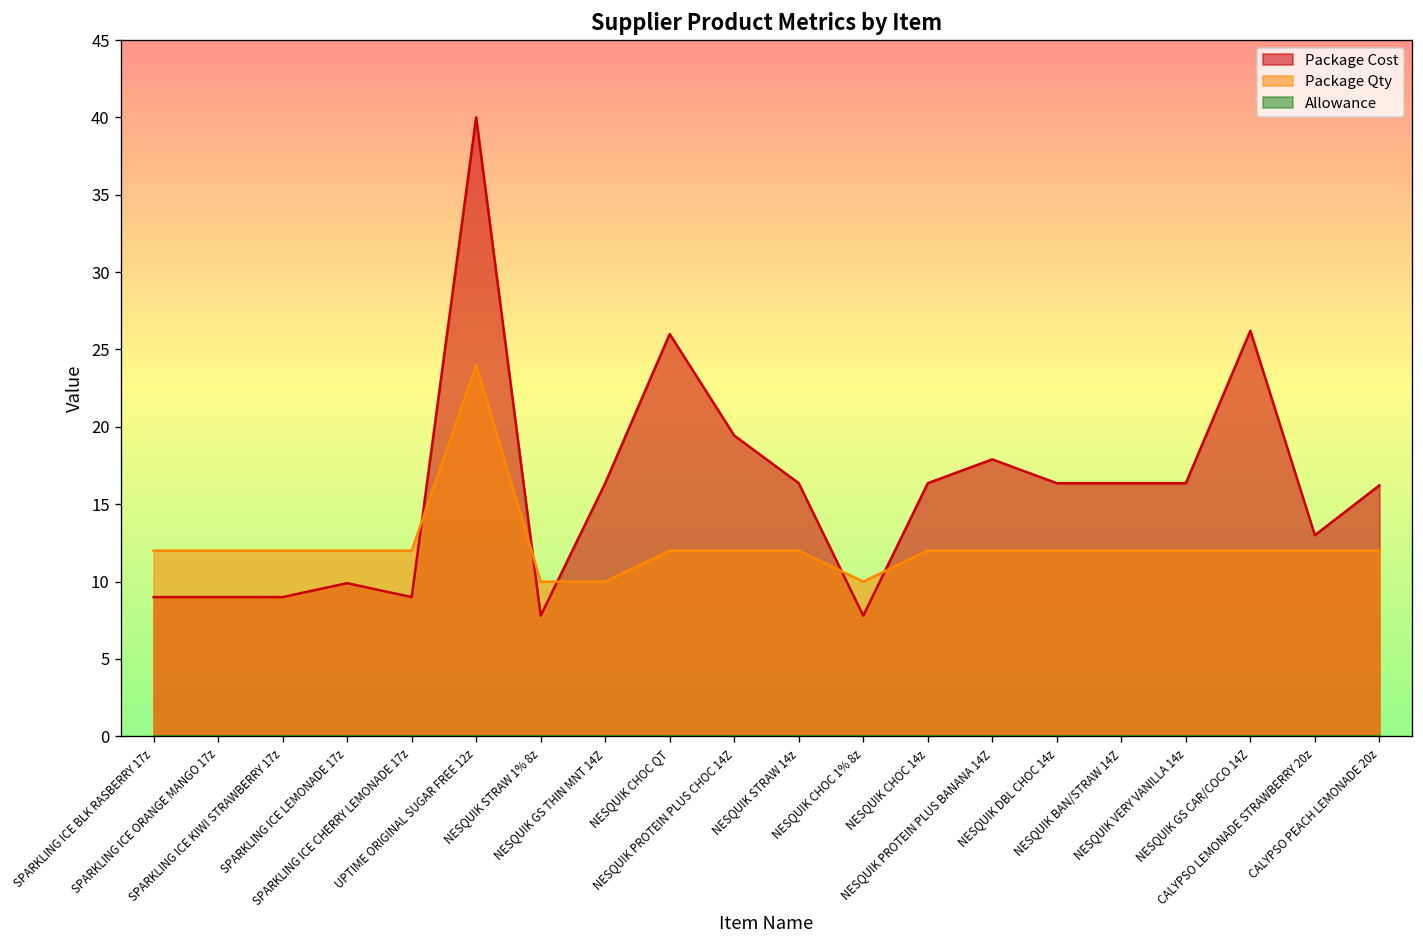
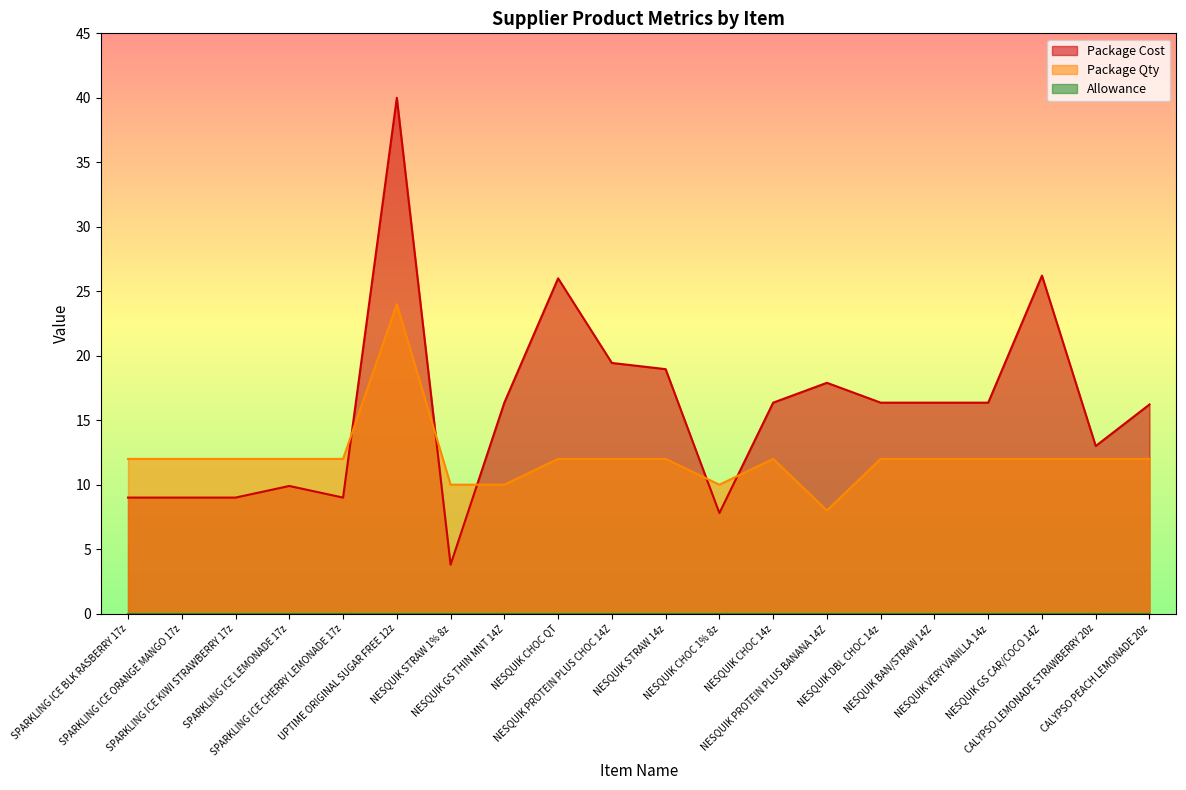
  {
    "Package Cost": {
      "SPARKLING ICE BLK RASBERRY 17z": 9.0,
      "SPARKLING ICE ORANGE MANGO 17z": 9.0,
      "SPARKLING ICE KIWI STRAWBERRY 17z": 9.0,
      "SPARKLING ICE LEMONADE 17z": 9.9,
      "SPARKLING ICE CHERRY LEMONADE 17z": 9.0,
      "UPTIME ORIGINAL SUGAR FREE 12z": 40.0,
-     "NESQUIK STRAW 1% 8z": 7.8,
+     "NESQUIK STRAW 1% 8z": 3.8,
      "NESQUIK GS THIN MNT 14Z": 16.4,
      "NESQUIK CHOC QT": 26.0,
      "NESQUIK PROTEIN PLUS CHOC 14Z": 19.4,
-     "NESQUIK STRAW 14z": 16.4,
+     "NESQUIK STRAW 14z": 19.0,
      "NESQUIK CHOC 1% 8z": 7.8,
      "NESQUIK CHOC 14z": 16.4,
      "NESQUIK PROTEIN PLUS BANANA 14Z": 17.9,
      "NESQUIK DBL CHOC 14z": 16.4,
      "NESQUIK BAN/STRAW 14Z": 16.4,
      "NESQUIK VERY VANILLA 14z": 16.4,
      "NESQUIK GS CAR/COCO 14Z": 26.2,
      "CALYPSO LEMONADE STRAWBERRY 20z": 13.0,
      "CALYPSO PEACH LEMONADE 20z": 16.2
    },
    "Package Qty": {
      "SPARKLING ICE BLK RASBERRY 17z": 12,
      "SPARKLING ICE ORANGE MANGO 17z": 12,
      "SPARKLING ICE KIWI STRAWBERRY 17z": 12,
      "SPARKLING ICE LEMONADE 17z": 12,
      "SPARKLING ICE CHERRY LEMONADE 17z": 12,
      "UPTIME ORIGINAL SUGAR FREE 12z": 24,
      "NESQUIK STRAW 1% 8z": 10,
      "NESQUIK GS THIN MNT 14Z": 10,
      "NESQUIK CHOC QT": 12,
      "NESQUIK PROTEIN PLUS CHOC 14Z": 12,
      "NESQUIK STRAW 14z": 12,
      "NESQUIK CHOC 1% 8z": 10,
      "NESQUIK CHOC 14z": 12,
-     "NESQUIK PROTEIN PLUS BANANA 14Z": 12,
+     "NESQUIK PROTEIN PLUS BANANA 14Z": 8,
      "NESQUIK DBL CHOC 14z": 12,
      "NESQUIK BAN/STRAW 14Z": 12,
      "NESQUIK VERY VANILLA 14z": 12,
      "NESQUIK GS CAR/COCO 14Z": 12,
      "CALYPSO LEMONADE STRAWBERRY 20z": 12,
      "CALYPSO PEACH LEMONADE 20z": 12
    },
    "Allowance": {
      "SPARKLING ICE BLK RASBERRY 17z": 0.0,
      "SPARKLING ICE ORANGE MANGO 17z": 0.0,
      "SPARKLING ICE KIWI STRAWBERRY 17z": 0.0,
      "SPARKLING ICE LEMONADE 17z": 0.0,
      "SPARKLING ICE CHERRY LEMONADE 17z": 0.0,
      "UPTIME ORIGINAL SUGAR FREE 12z": 0.0,
      "NESQUIK STRAW 1% 8z": 0.0,
      "NESQUIK GS THIN MNT 14Z": 0.0,
      "NESQUIK CHOC QT": 0.0,
      "NESQUIK PROTEIN PLUS CHOC 14Z": 0.0,
      "NESQUIK STRAW 14z": 0.0,
      "NESQUIK CHOC 1% 8z": 0.0,
      "NESQUIK CHOC 14z": 0.0,
      "NESQUIK PROTEIN PLUS BANANA 14Z": 0.0,
      "NESQUIK DBL CHOC 14z": 0.0,
      "NESQUIK BAN/STRAW 14Z": 0.0,
      "NESQUIK VERY VANILLA 14z": 0.0,
      "NESQUIK GS CAR/COCO 14Z": 0.0,
      "CALYPSO LEMONADE STRAWBERRY 20z": 0.0,
      "CALYPSO PEACH LEMONADE 20z": 0.0
    }
  }
